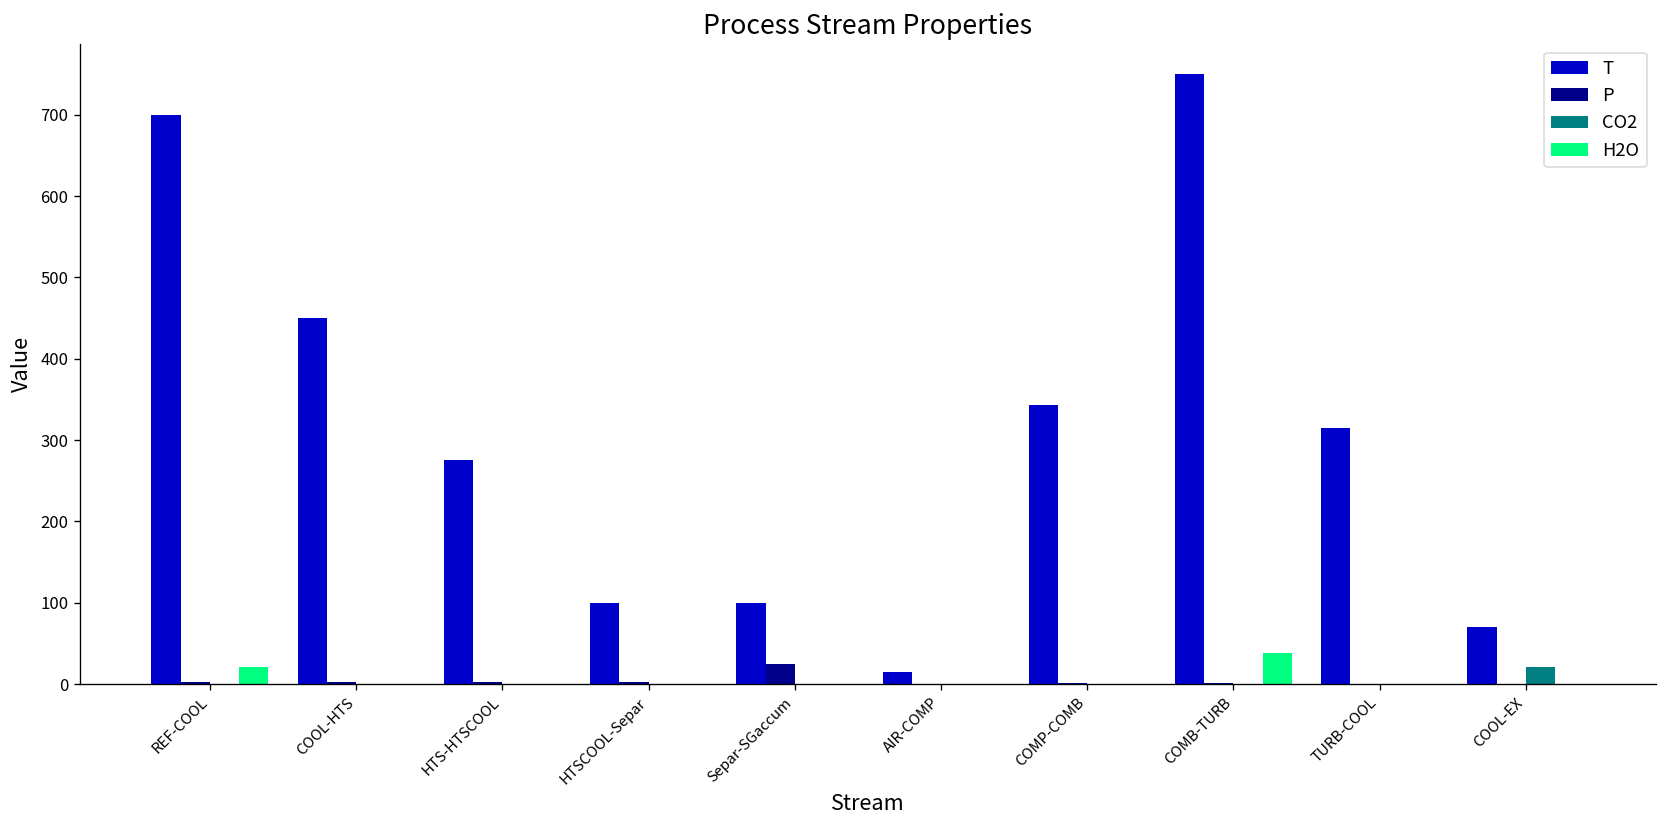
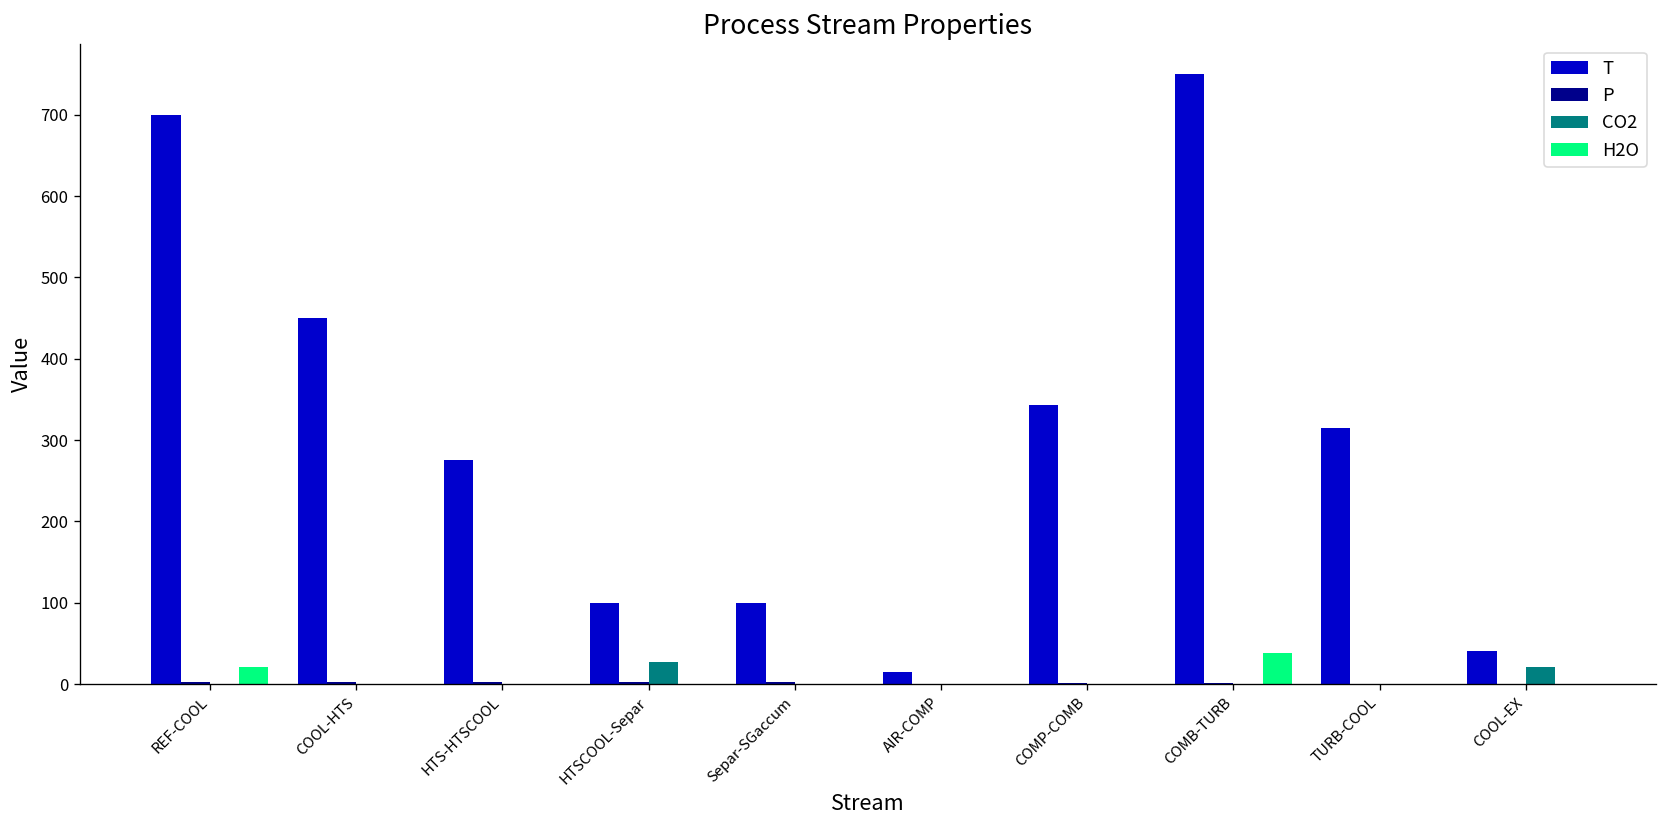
  {
    "T": {
      "REF-COOL": 700,
      "COOL-HTS": 450,
      "HTS-HTSCOOL": 280,
      "HTSCOOL-Separ": 100,
      "Separ-SGaccum": 100,
      "AIR-COMP": 20,
      "COMP-COMB": 340,
      "COMB-TURB": 750,
      "TURB-COOL": 320,
-     "COOL-EX": 70
+     "COOL-EX": 40
    },
    "P": {
-     "Separ-SGaccum": 20
+     "Separ-SGaccum": 0
    },
    "CO2": {
-     "HTSCOOL-Separ": 0,
+     "HTSCOOL-Separ": 30,
      "AIR-COMP": 0,
      "COMP-COMB": 0,
      "COOL-EX": 20
    },
    "H2O": {
      "REF-COOL": 20,
      "AIR-COMP": 0,
      "COMP-COMB": 0,
      "COMB-TURB": 40
    }
  }
